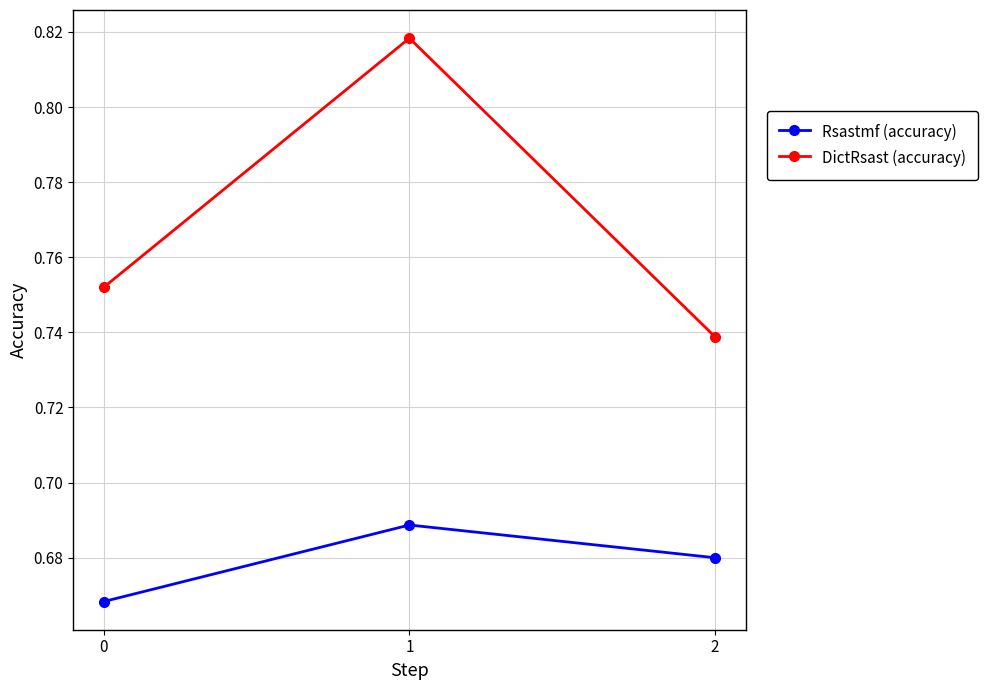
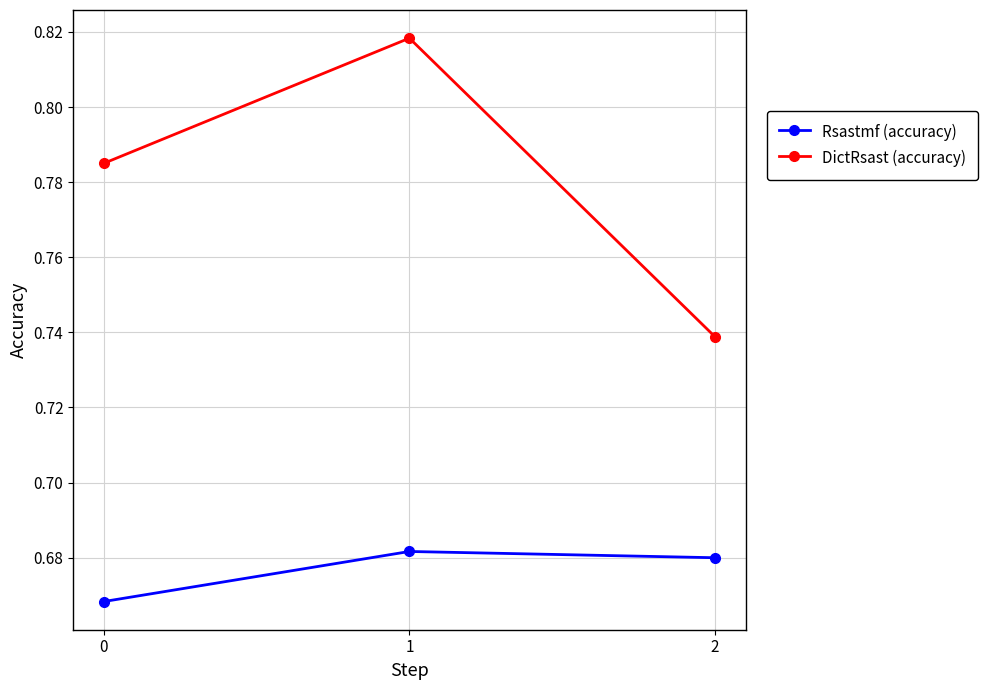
  {
    "Rsastmf (accuracy)": {
      "0": 0.668,
-     "1": 0.689,
+     "1": 0.682,
      "2": 0.680
    },
    "DictRsast (accuracy)": {
-     "0": 0.752,
+     "0": 0.785,
      "1": 0.818,
      "2": 0.739
    }
  }
